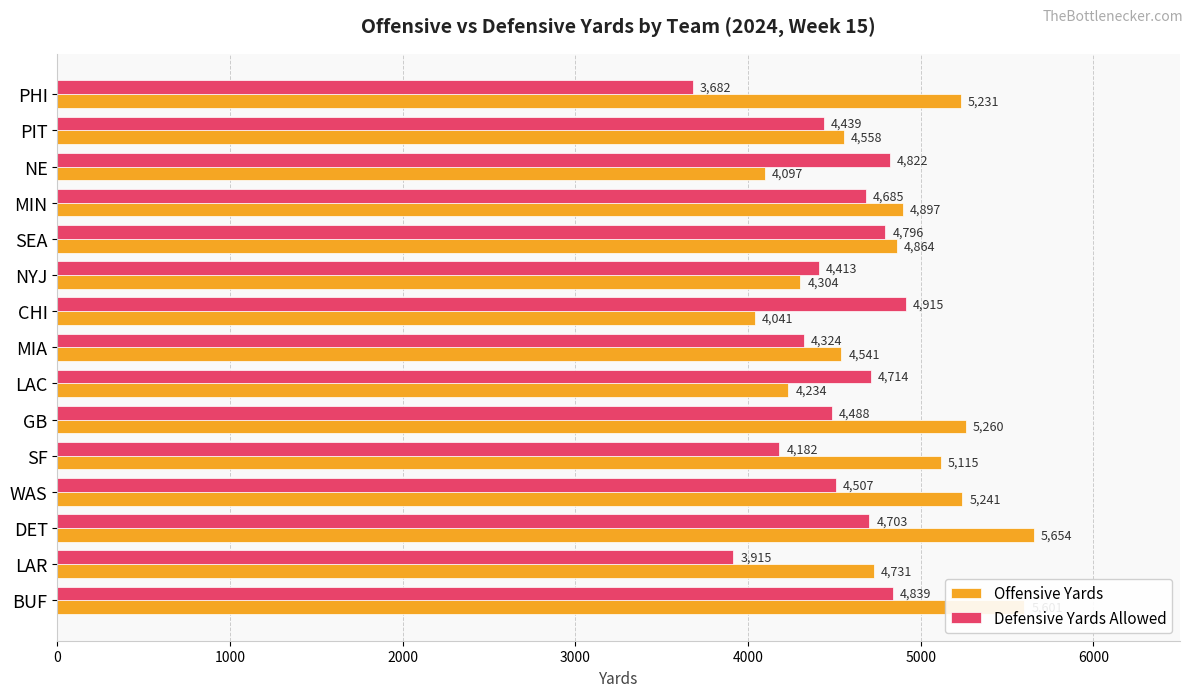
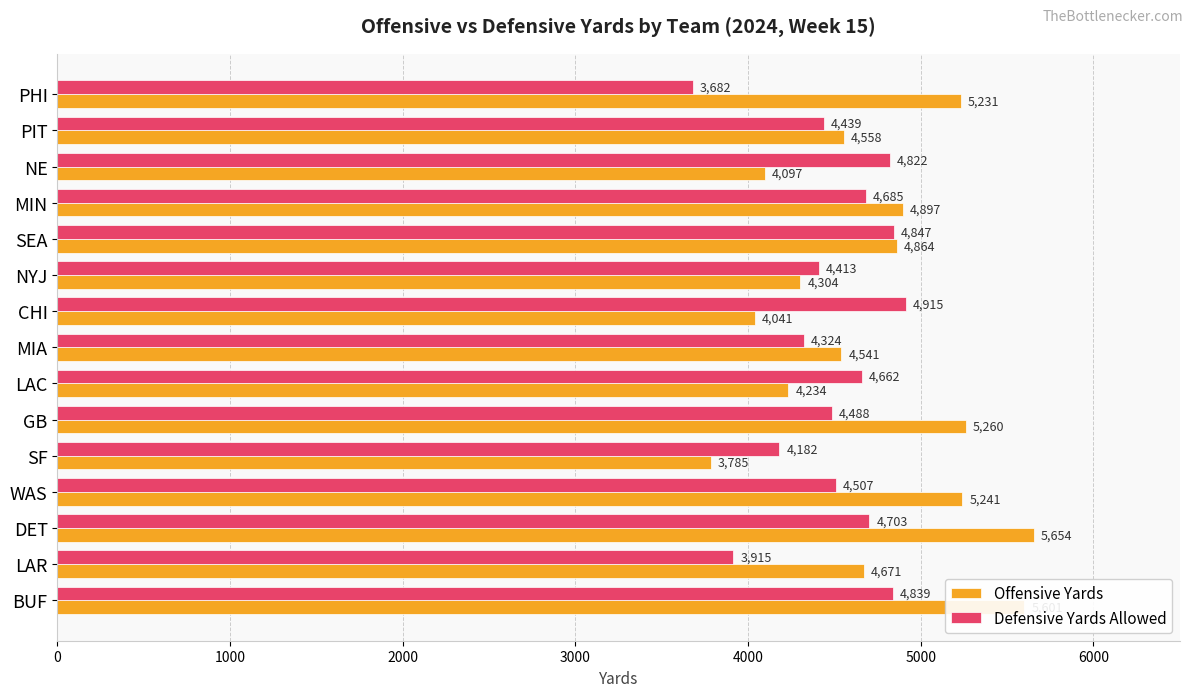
  {
    "Offensive Yards": {
      "PHI": "5,231",
      "PIT": "4,558",
      "NE": "4,097",
      "MIN": "4,897",
      "SEA": "4,864",
      "NYJ": "4,304",
      "CHI": "4,041",
      "MIA": "4,541",
      "LAC": "4,234",
      "GB": "5,260",
-     "SF": "5,115",
+     "SF": "3,785",
      "WAS": "5,241",
      "DET": "5,654",
-     "LAR": "4,731"
+     "LAR": "4,671"
    },
    "Defensive Yards Allowed": {
      "PHI": "3,682",
      "PIT": "4,439",
      "NE": "4,822",
      "MIN": "4,685",
-     "SEA": "4,796",
+     "SEA": "4,847",
      "NYJ": "4,413",
      "CHI": "4,915",
      "MIA": "4,324",
-     "LAC": "4,714",
+     "LAC": "4,662",
      "GB": "4,488",
      "SF": "4,182",
      "WAS": "4,507",
      "DET": "4,703",
      "LAR": "3,915",
      "BUF": "4,839"
    }
  }
